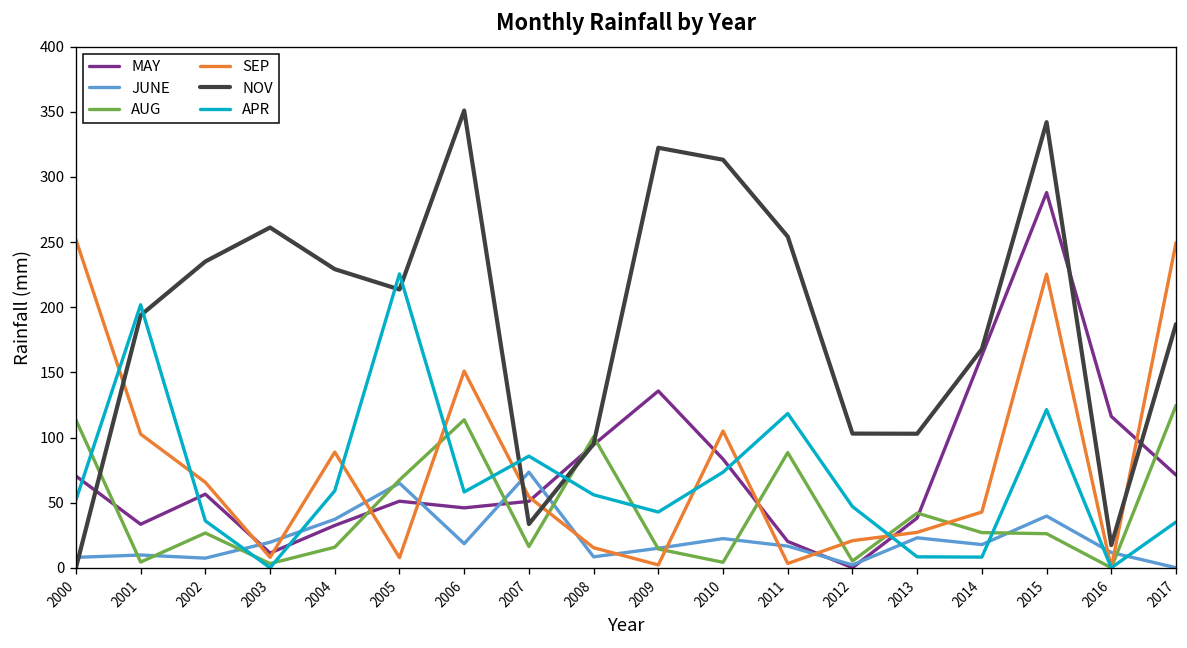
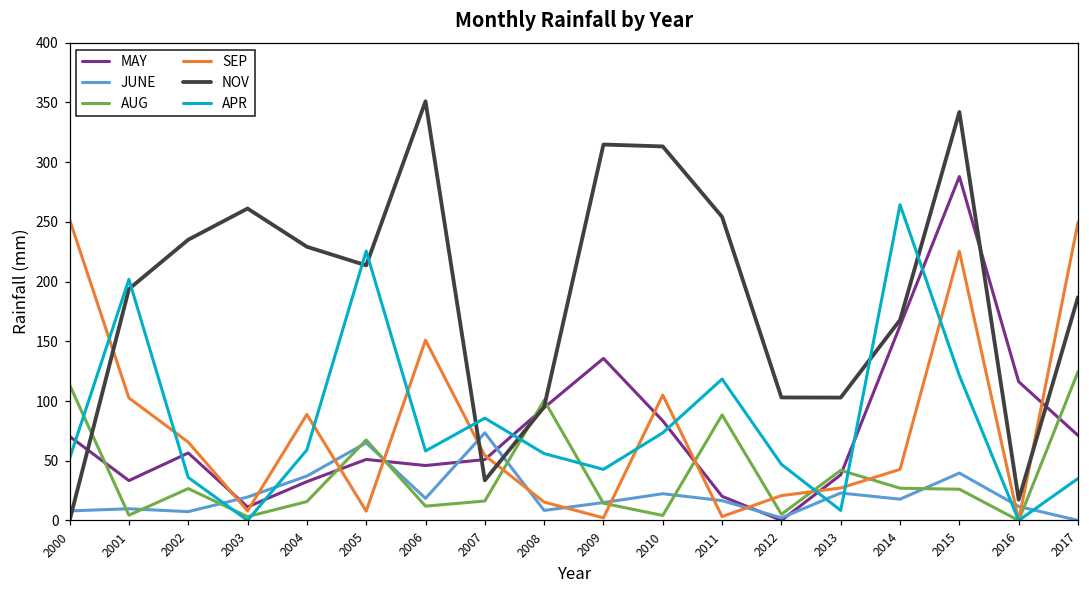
  {
    "MAY": {
      "2000": 70,
      "2001": 33,
      "2002": 57,
      "2003": 11,
      "2004": 33,
      "2005": 51,
      "2006": 46,
      "2007": 51,
      "2009": 136,
      "2010": 83,
      "2011": 20,
      "2013": 38,
      "2014": 163,
      "2015": 288,
      "2016": 116,
      "2017": 71
    },
    "JUNE": {
      "2000": 8,
      "2001": 10,
      "2002": 7,
      "2003": 20,
      "2004": 37,
      "2005": 65,
      "2006": 19,
      "2007": 73,
      "2008": 8,
      "2010": 22,
      "2011": 17,
      "2013": 23,
      "2014": 18,
      "2015": 40,
      "2016": 12,
      "2017": 0
    },
    "AUG": {
      "2000": 114,
      "2001": 4,
      "2002": 27,
      "2003": 3,
      "2004": 16,
      "2005": 67,
-     "2006": 114,
+     "2006": 12,
      "2007": 16,
      "2008": 101,
      "2010": 4,
      "2011": 88,
      "2012": 5,
      "2013": 42,
      "2014": 27,
      "2015": 26,
      "2017": 125
    },
    "SEP": {
      "2000": 252,
      "2001": 103,
      "2002": 66,
      "2003": 8,
      "2004": 89,
      "2005": 8,
      "2006": 151,
      "2007": 54,
      "2008": 15,
      "2009": 2,
      "2010": 105,
      "2011": 3,
      "2012": 21,
      "2013": 27,
      "2014": 43,
      "2015": 225,
      "2017": 250
    },
    "NOV": {
      "2000": 0,
      "2001": 194,
      "2002": 235,
      "2003": 261,
      "2004": 229,
      "2005": 214,
      "2006": 351,
      "2007": 34,
-     "2009": 322,
+     "2009": 315,
      "2010": 313,
      "2011": 254,
      "2012": 103,
      "2013": 103,
      "2014": 168,
      "2015": 342,
      "2016": 17,
      "2017": 187
    },
    "APR": {
      "2000": 52,
      "2001": 202,
      "2002": 36,
      "2003": 0,
      "2004": 59,
      "2005": 226,
      "2006": 58,
      "2007": 86,
      "2008": 56,
      "2009": 43,
      "2010": 73,
      "2011": 118,
      "2012": 47,
      "2013": 8,
-     "2014": 8,
+     "2014": 264,
      "2015": 121,
      "2017": 35
    }
  }
